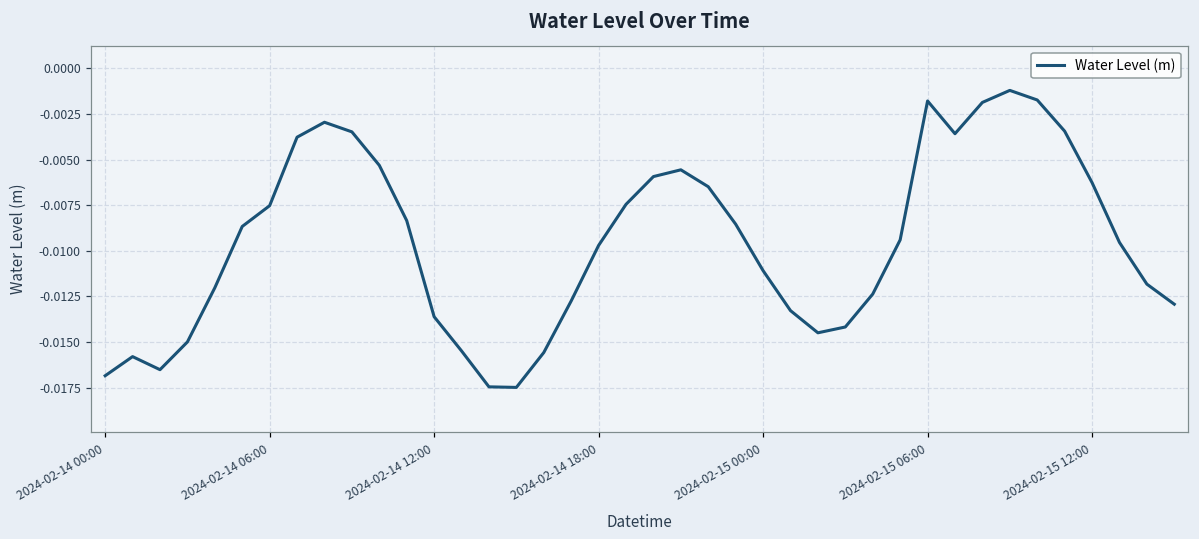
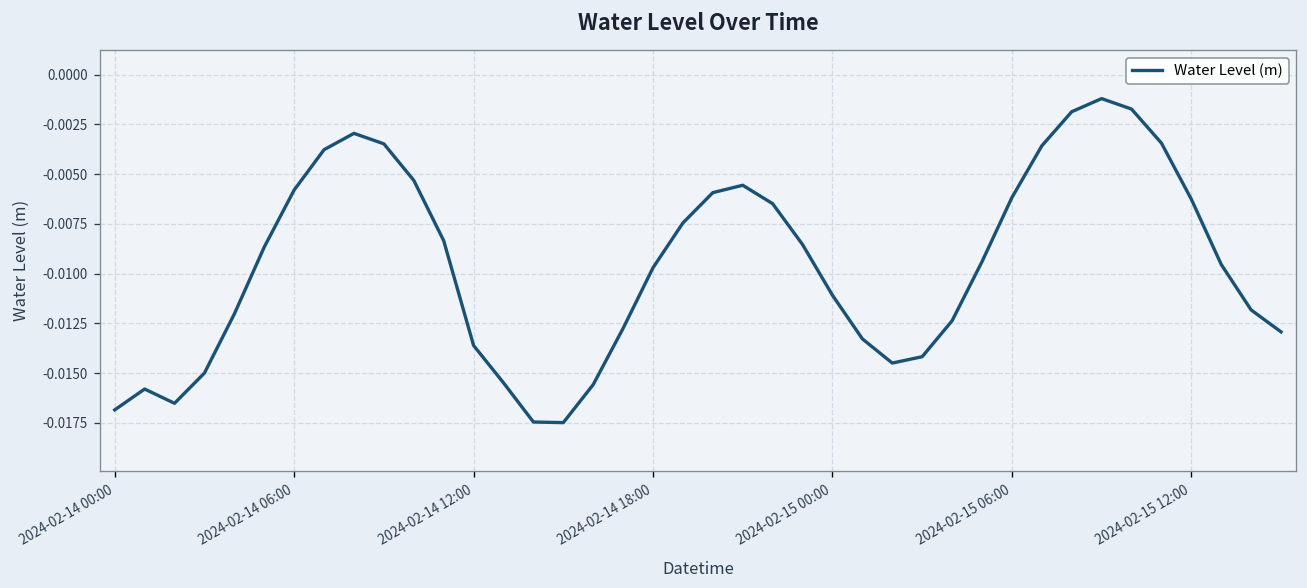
  {
    "2024-02-14 00:00": -0.0169,
-   "2024-02-14 06:00": -0.0075,
+   "2024-02-14 06:00": -0.0058,
    "2024-02-14 12:00": -0.0136,
    "2024-02-14 18:00": -0.0097,
    "2024-02-15 00:00": -0.0111,
-   "2024-02-15 06:00": -0.0018,
+   "2024-02-15 06:00": -0.0062,
    "2024-02-15 12:00": -0.0063
  }
